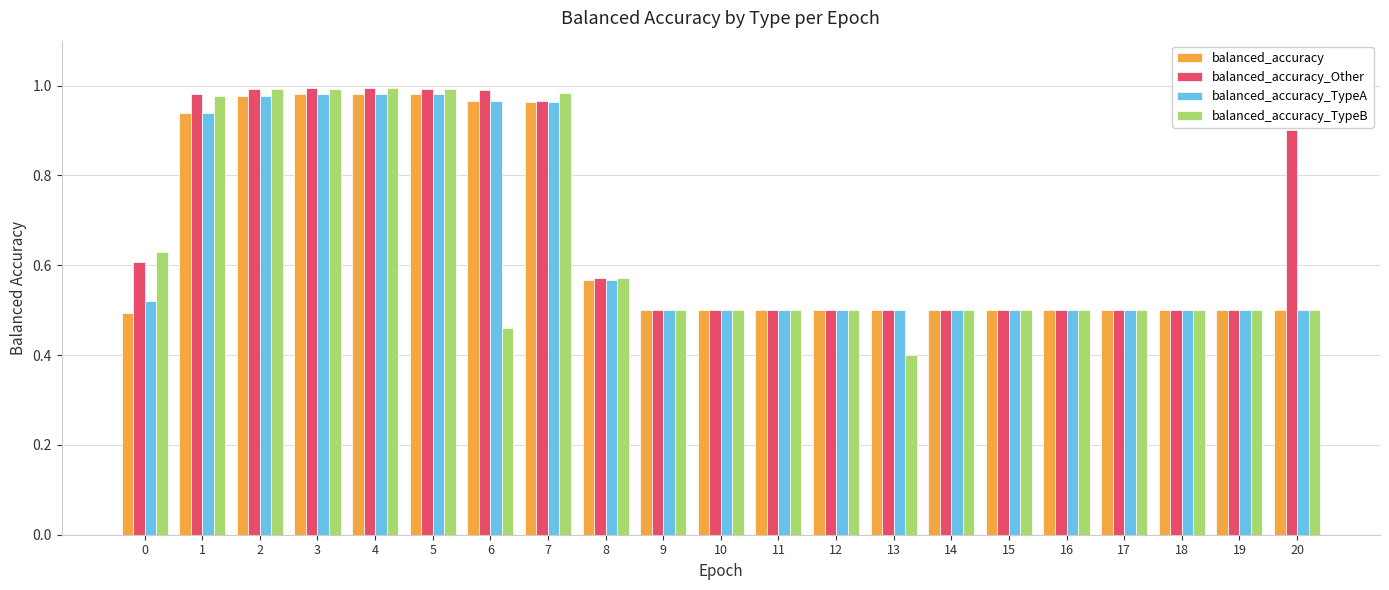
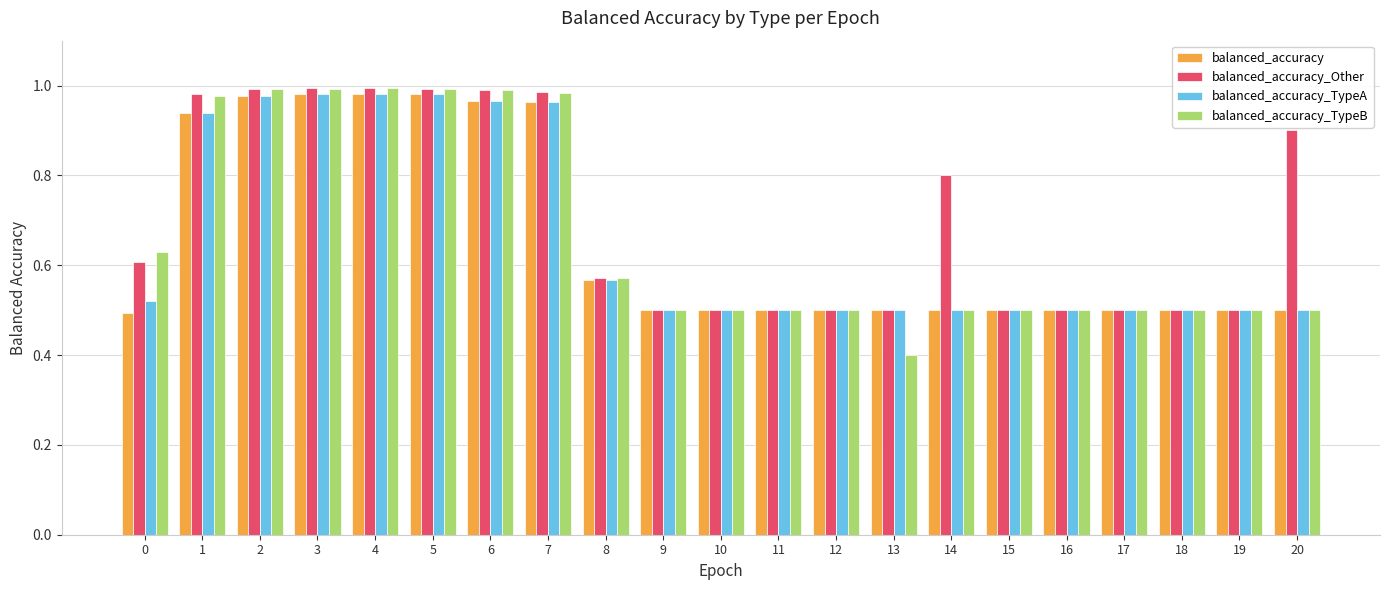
  {
    "balanced_accuracy": {
      "0": 0.49,
      "1": 0.94,
      "2": 0.98,
      "3": 0.98,
      "4": 0.98,
      "5": 0.98,
      "6": 0.97,
      "7": 0.96,
      "8": 0.57,
      "9": 0.50,
      "10": 0.50,
      "11": 0.50,
      "12": 0.50,
      "13": 0.50,
      "14": 0.50,
      "15": 0.50,
      "16": 0.50,
      "17": 0.50,
      "18": 0.50,
      "19": 0.50,
      "20": 0.50
    },
    "balanced_accuracy_Other": {
      "0": 0.61,
      "1": 0.98,
      "2": 0.99,
      "3": 0.99,
      "4": 0.99,
      "5": 0.99,
      "6": 0.99,
-     "7": 0.97,
+     "7": 0.99,
      "8": 0.57,
      "9": 0.50,
      "10": 0.50,
      "11": 0.50,
      "12": 0.50,
      "13": 0.50,
-     "14": 0.5,
+     "14": 0.8,
      "15": 0.50,
      "16": 0.50,
      "17": 0.50,
      "18": 0.50,
      "19": 0.50,
      "20": 0.90
    },
    "balanced_accuracy_TypeA": {
      "0": 0.52,
      "1": 0.94,
      "2": 0.98,
      "3": 0.98,
      "4": 0.98,
      "5": 0.98,
      "6": 0.97,
      "7": 0.96,
      "8": 0.57,
      "9": 0.50,
      "10": 0.50,
      "11": 0.50,
      "12": 0.50,
      "13": 0.50,
      "14": 0.50,
      "15": 0.50,
      "16": 0.50,
      "17": 0.50,
      "18": 0.50,
      "19": 0.50,
      "20": 0.50
    },
    "balanced_accuracy_TypeB": {
      "0": 0.63,
      "1": 0.98,
      "2": 0.99,
      "3": 0.99,
      "4": 0.99,
      "5": 0.99,
-     "6": 0.46,
+     "6": 0.99,
      "7": 0.98,
      "8": 0.57,
      "9": 0.50,
      "10": 0.50,
      "11": 0.50,
      "12": 0.50,
      "13": 0.40,
      "14": 0.50,
      "15": 0.50,
      "16": 0.50,
      "17": 0.50,
      "18": 0.50,
      "19": 0.50,
      "20": 0.50
    }
  }
